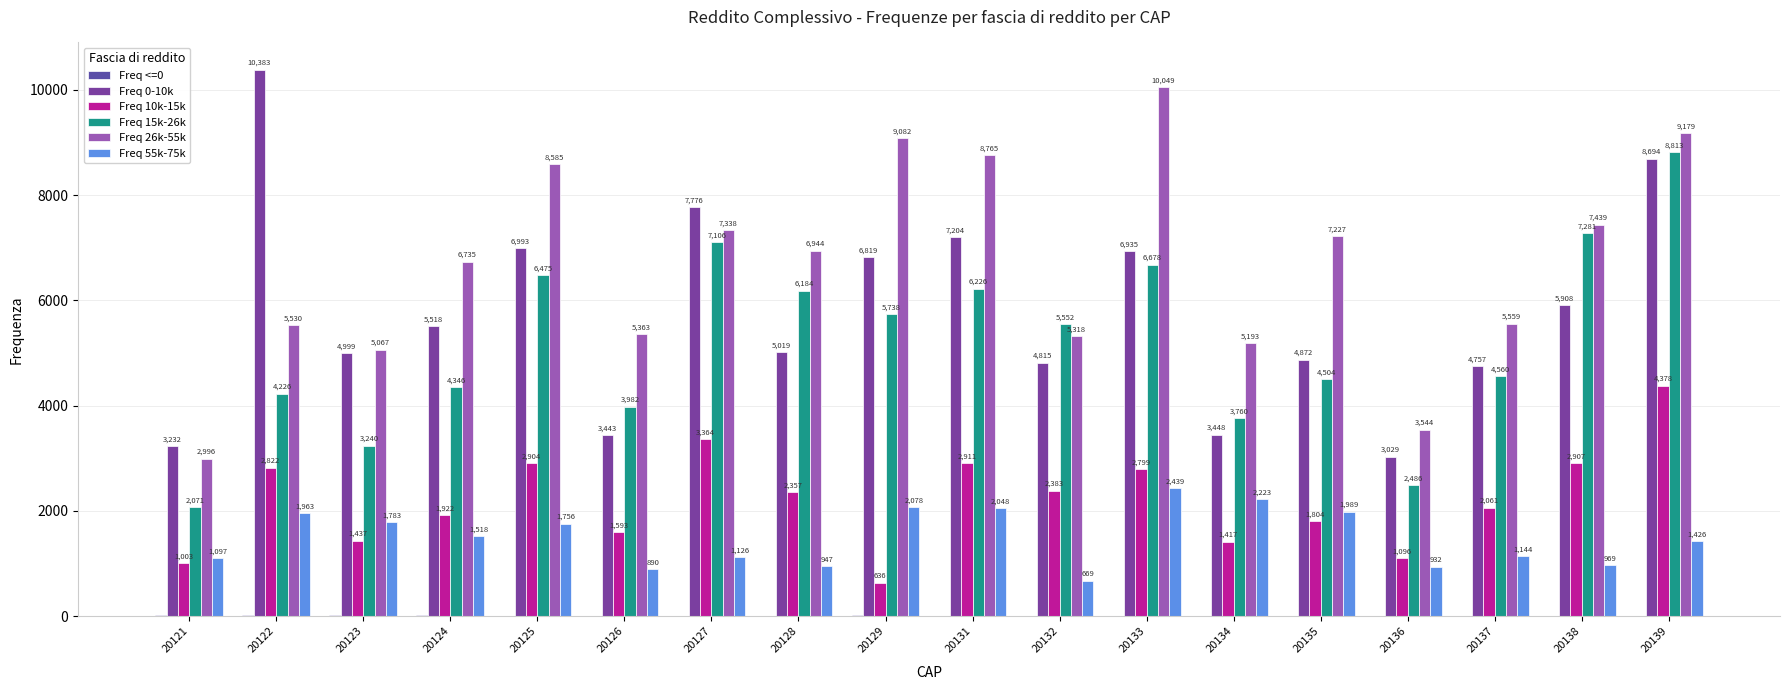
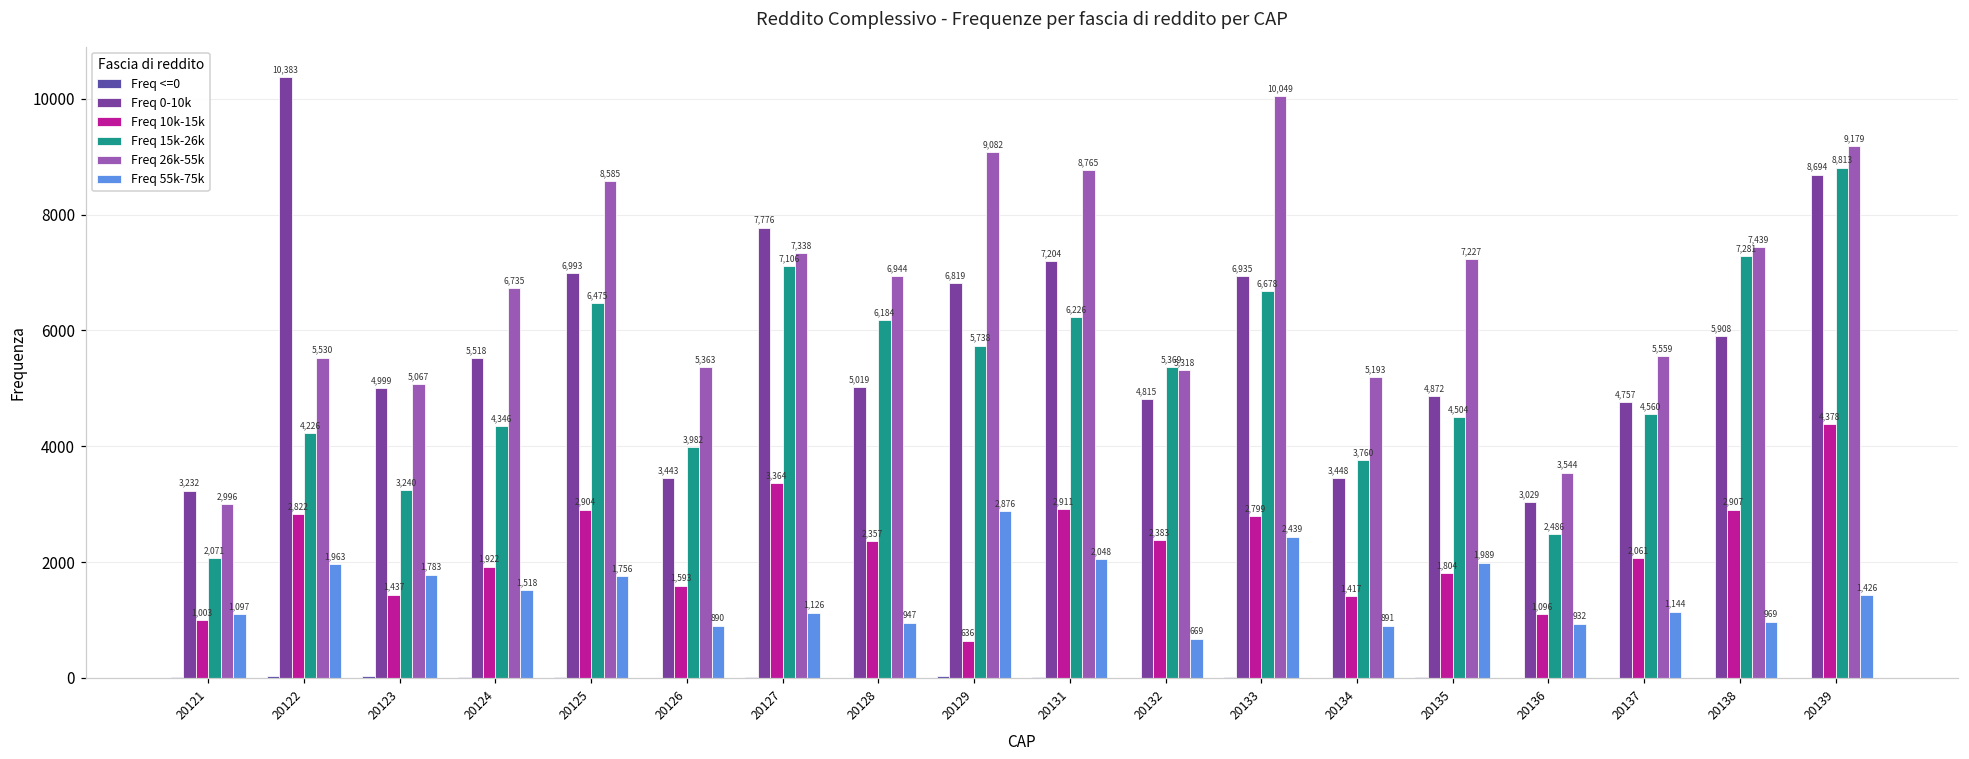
  {
    "Freq 10k-15k": {
      "20121": "1,003",
      "20122": "2,822",
      "20123": "1,437",
      "20124": "1,922",
      "20125": "2,904",
      "20126": "1,593",
      "20127": "3,364",
      "20128": "2,357",
      "20129": "636",
      "20131": "2,911",
      "20132": "2,383",
      "20133": "2,799",
      "20134": "1,417",
      "20135": "1,804",
      "20136": "1,096",
      "20137": "2,061",
      "20138": "2,907",
      "20139": "4,378"
    },
    "Freq 15k-26k": {
      "20121": "2,071",
      "20122": "4,226",
      "20123": "3,240",
      "20124": "4,346",
      "20125": "6,475",
      "20126": "3,982",
      "20127": "7,106",
      "20128": "6,184",
      "20129": "5,738",
      "20131": "6,226",
-     "20132": "5,552",
+     "20132": "5,369",
      "20133": "6,678",
      "20134": "3,760",
      "20135": "4,504",
      "20136": "2,486",
      "20137": "4,560",
      "20138": "7,281",
      "20139": "8,813"
    },
    "Freq 55k-75k": {
      "20121": "1,097",
      "20122": "1,963",
      "20123": "1,783",
      "20124": "1,518",
      "20125": "1,756",
      "20126": "890",
      "20127": "1,126",
      "20128": "947",
-     "20129": "2,078",
+     "20129": "2,876",
      "20131": "2,048",
      "20132": "669",
      "20133": "2,439",
-     "20134": "2,223",
+     "20134": "891",
      "20135": "1,989",
      "20136": "932",
      "20137": "1,144",
      "20138": "969",
      "20139": "1,426"
    }
  }
